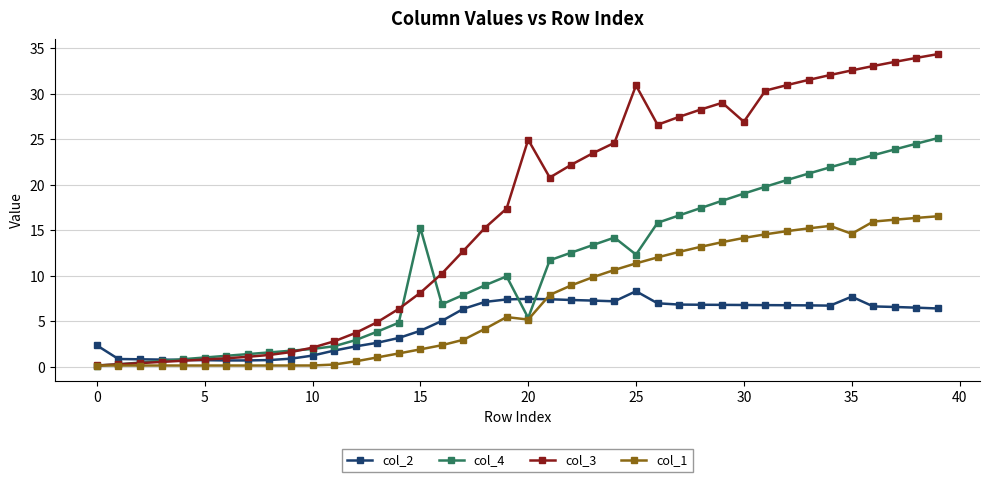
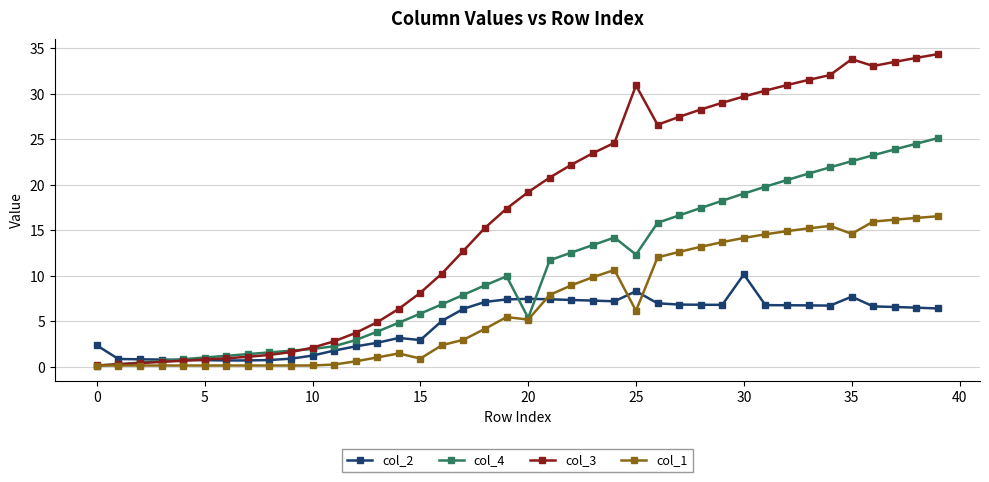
  {
    "col_2": {
      "0": 2,
      "10": 1,
-     "15": 4,
+     "15": 3,
      "20": 7,
      "25": 8,
-     "30": 7,
+     "30": 10,
      "35": 8
    },
    "col_4": {
-     "15": 15,
+     "15": 6,
      "25": 12,
      "30": 19,
      "35": 23
    },
    "col_3": {
      "15": 8,
-     "20": 25,
+     "20": 19,
      "25": 31,
-     "30": 27,
-     "35": 33
+     "30": 30,
+     "35": 34
    },
    "col_1": {
      "5": 0,
      "10": 0,
-     "15": 2,
-     "25": 11,
+     "15": 1,
+     "25": 6,
      "30": 14,
      "35": 15
    }
  }
